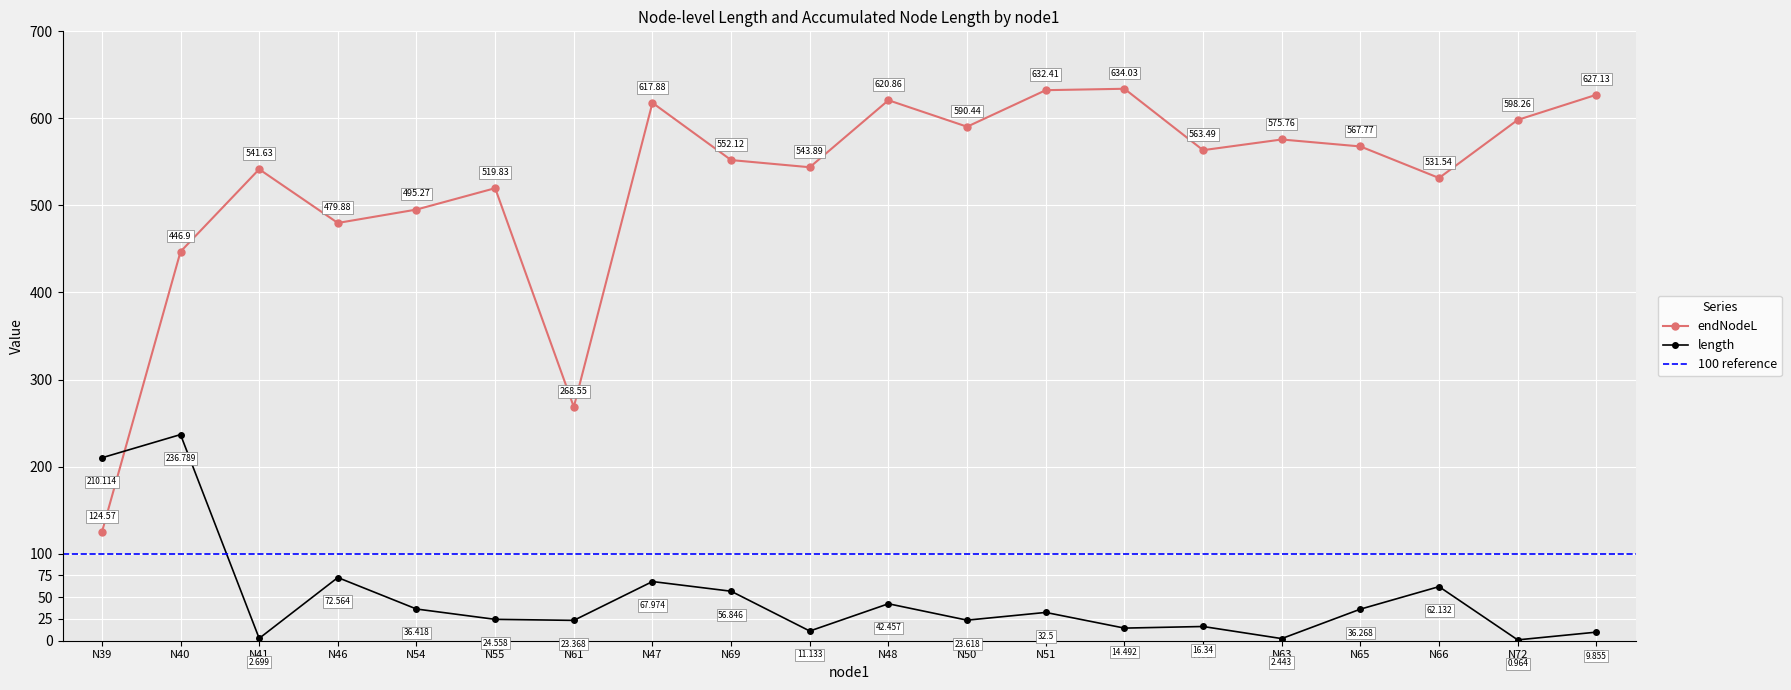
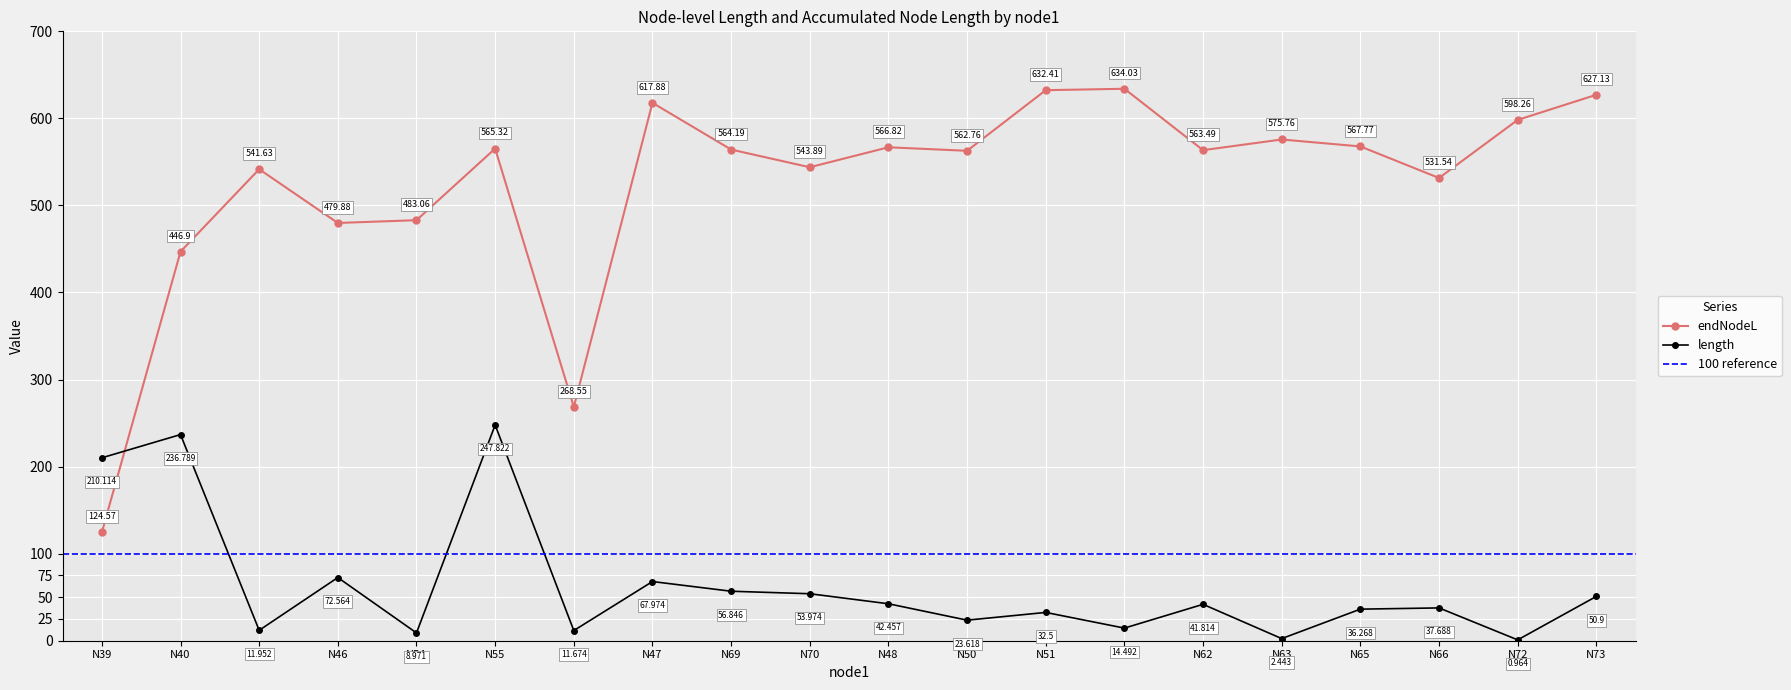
  {
    "endNodeL": {
-     "N54": 495.27,
-     "N55": 519.83,
-     "N69": 552.12,
-     "N48": 620.86,
-     "N50": 590.44
+     "N54": 483.06,
+     "N55": 565.32,
+     "N69": 564.19,
+     "N48": 566.82,
+     "N50": 562.76
    },
    "length": {
-     "N41": 2.699,
-     "N54": 36.418,
-     "N55": 24.558,
-     "N61": 23.368,
-     "N70": 11.133,
-     "N62": 16.34,
-     "N66": 62.132,
-     "N73": 9.855
+     "N41": 11.952,
+     "N54": 8.971,
+     "N55": 247.822,
+     "N61": 11.674,
+     "N70": 53.974,
+     "N62": 41.814,
+     "N66": 37.688,
+     "N73": 50.9
    }
  }
